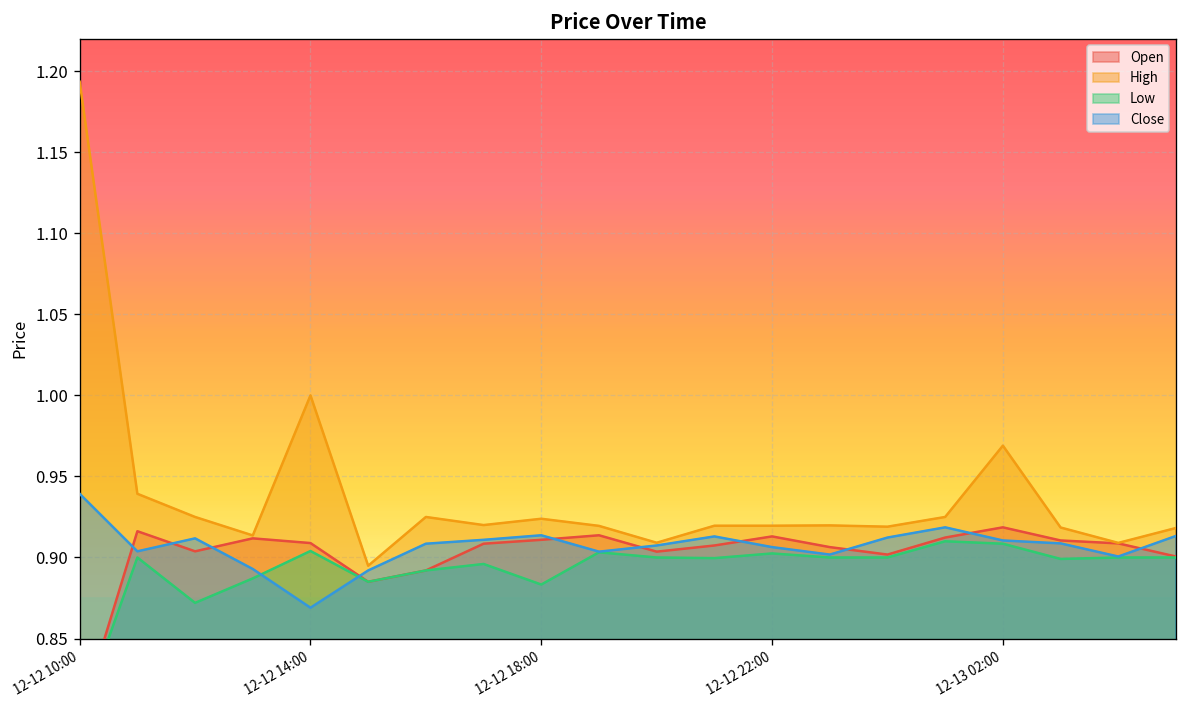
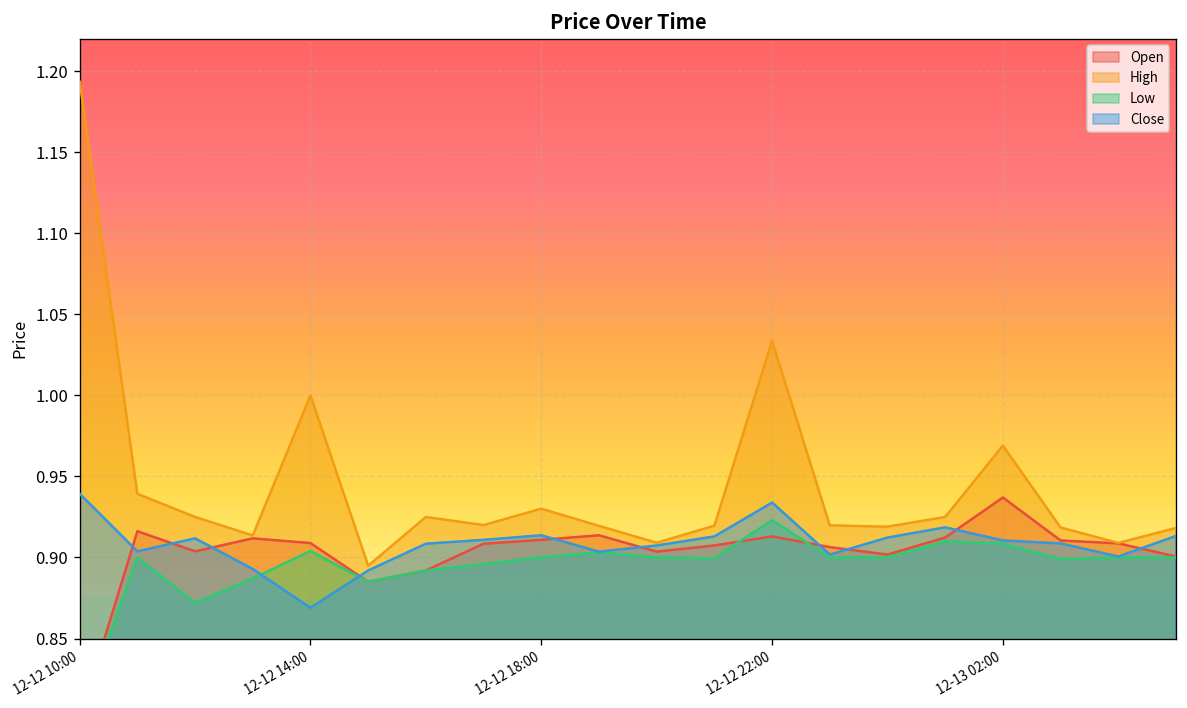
  {
    "Open": {
      "12-12 14:00": 0.909,
      "12-12 18:00": 0.911,
      "12-12 22:00": 0.913,
-     "12-13 02:00": 0.919
+     "12-13 02:00": 0.937
    },
    "High": {
      "12-12 10:00": 1.194,
      "12-12 14:00": 1.000,
-     "12-12 18:00": 0.924,
-     "12-12 22:00": 0.920,
+     "12-12 18:00": 0.930,
+     "12-12 22:00": 1.034,
      "12-13 02:00": 0.969
    },
    "Low": {
      "12-12 14:00": 0.904,
-     "12-12 18:00": 0.883,
-     "12-12 22:00": 0.903,
+     "12-12 18:00": 0.900,
+     "12-12 22:00": 0.923,
      "12-13 02:00": 0.909
    },
    "Close": {
      "12-12 10:00": 0.939,
      "12-12 18:00": 0.914,
-     "12-12 22:00": 0.906,
+     "12-12 22:00": 0.934,
      "12-13 02:00": 0.911
    }
  }
